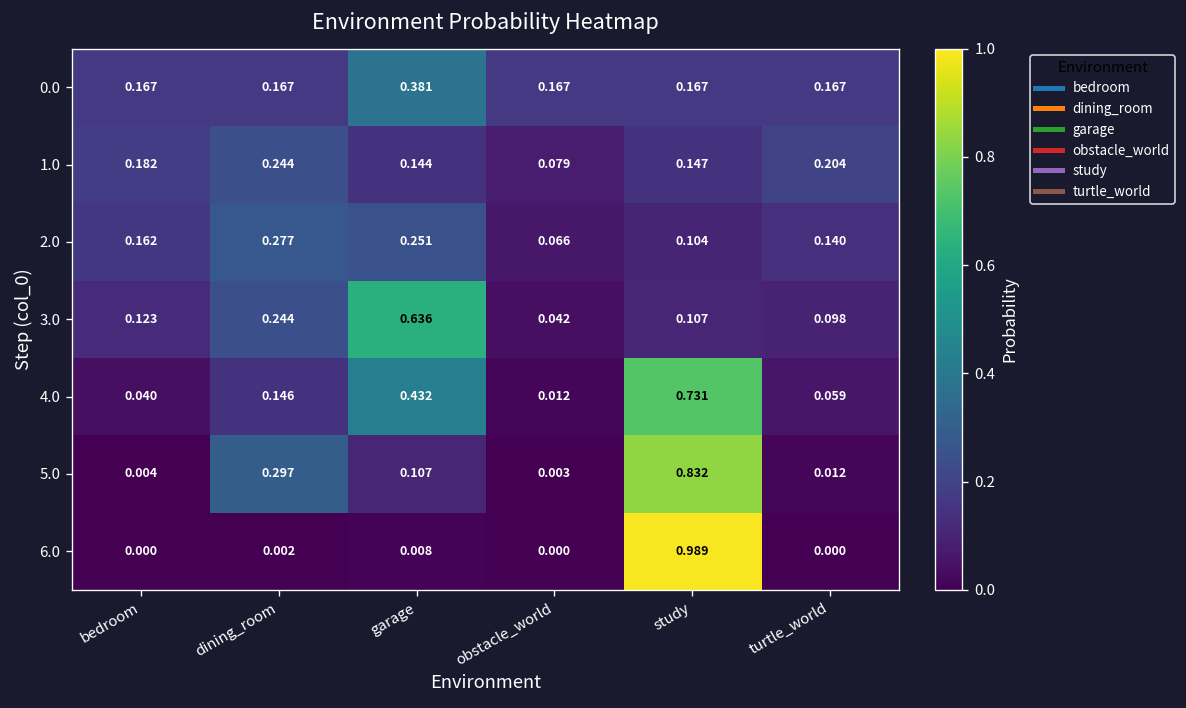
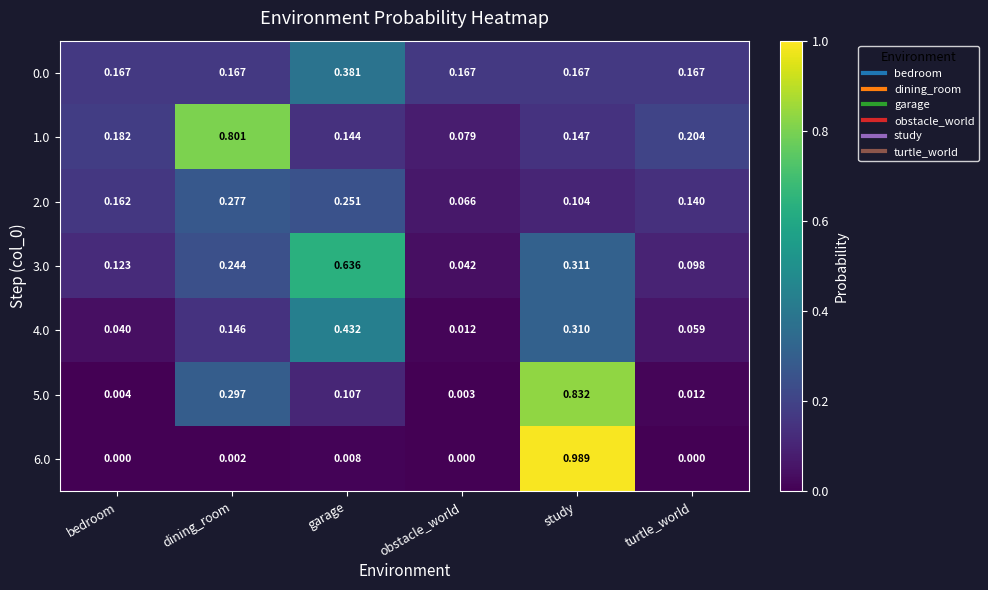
  {
    "0.0": {
      "bedroom": 0.167,
      "dining_room": 0.167,
      "garage": 0.381,
      "obstacle_world": 0.167,
      "study": 0.167,
      "turtle_world": 0.167
    },
    "1.0": {
      "bedroom": 0.182,
-     "dining_room": 0.244,
+     "dining_room": 0.801,
      "garage": 0.144,
      "obstacle_world": 0.079,
      "study": 0.147,
      "turtle_world": 0.204
    },
    "2.0": {
      "bedroom": 0.162,
      "dining_room": 0.277,
      "garage": 0.251,
      "obstacle_world": 0.066,
      "study": 0.104,
      "turtle_world": 0.140
    },
    "3.0": {
      "bedroom": 0.123,
      "dining_room": 0.244,
      "garage": 0.636,
      "obstacle_world": 0.042,
-     "study": 0.107,
+     "study": 0.311,
      "turtle_world": 0.098
    },
    "4.0": {
      "bedroom": 0.040,
      "dining_room": 0.146,
      "garage": 0.432,
      "obstacle_world": 0.012,
-     "study": 0.731,
+     "study": 0.310,
      "turtle_world": 0.059
    },
    "5.0": {
      "bedroom": 0.004,
      "dining_room": 0.297,
      "garage": 0.107,
      "obstacle_world": 0.003,
      "study": 0.832,
      "turtle_world": 0.012
    },
    "6.0": {
      "bedroom": 0.000,
      "dining_room": 0.002,
      "garage": 0.008,
      "obstacle_world": 0.000,
      "study": 0.989,
      "turtle_world": 0.000
    }
  }
